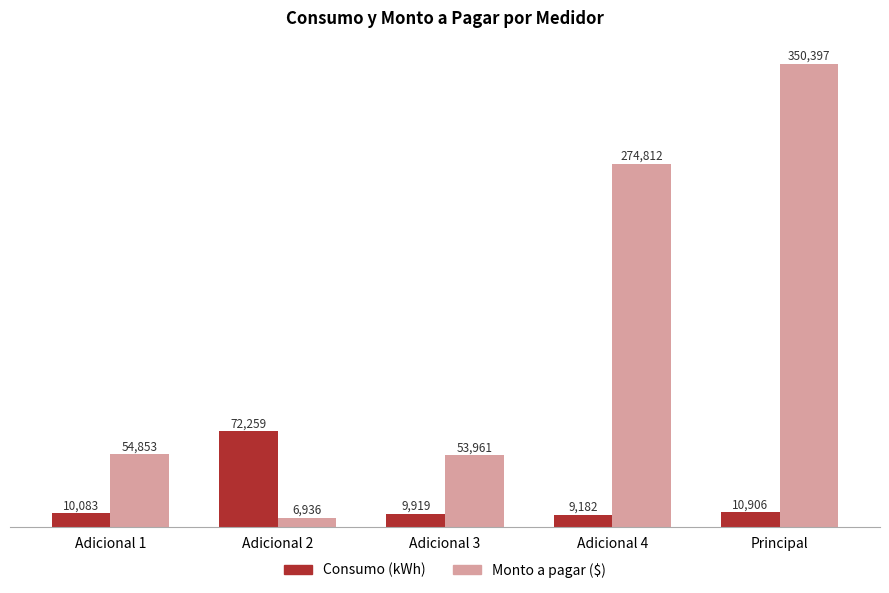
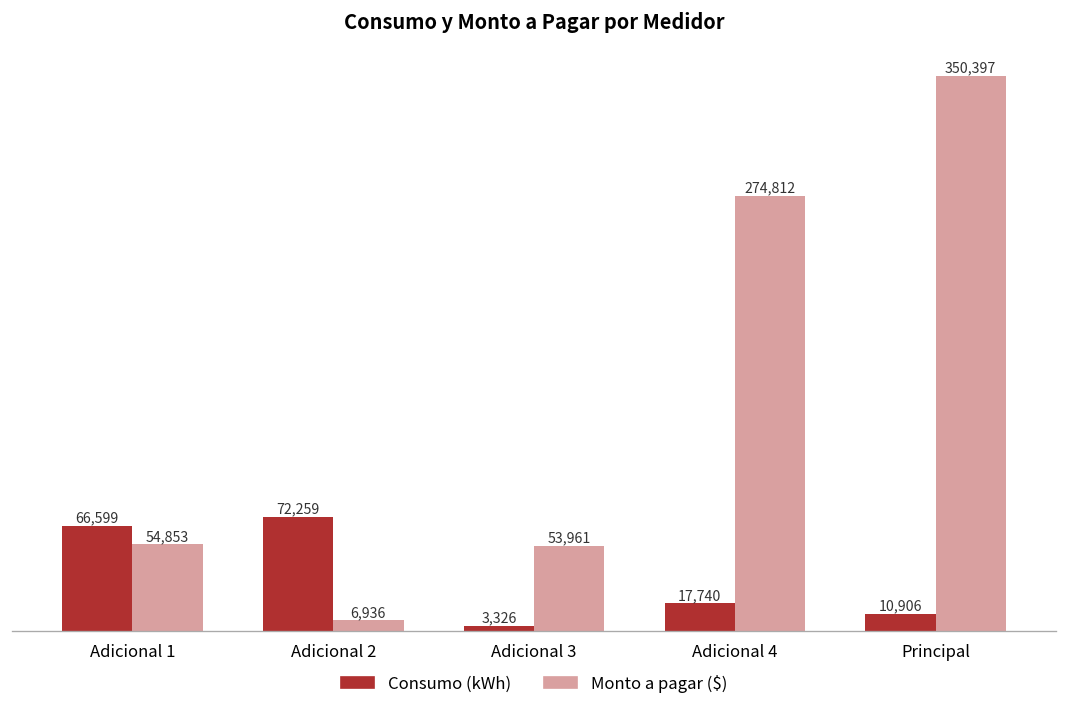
  {
    "Consumo (kWh)": {
-     "Adicional 1": "10,083",
+     "Adicional 1": "66,599",
      "Adicional 2": "72,259",
-     "Adicional 3": "9,919",
-     "Adicional 4": "9,182",
+     "Adicional 3": "3,326",
+     "Adicional 4": "17,740",
      "Principal": "10,906"
    },
    "Monto a pagar ($)": {
      "Adicional 1": "54,853",
      "Adicional 2": "6,936",
      "Adicional 3": "53,961",
      "Adicional 4": "274,812",
      "Principal": "350,397"
    }
  }
